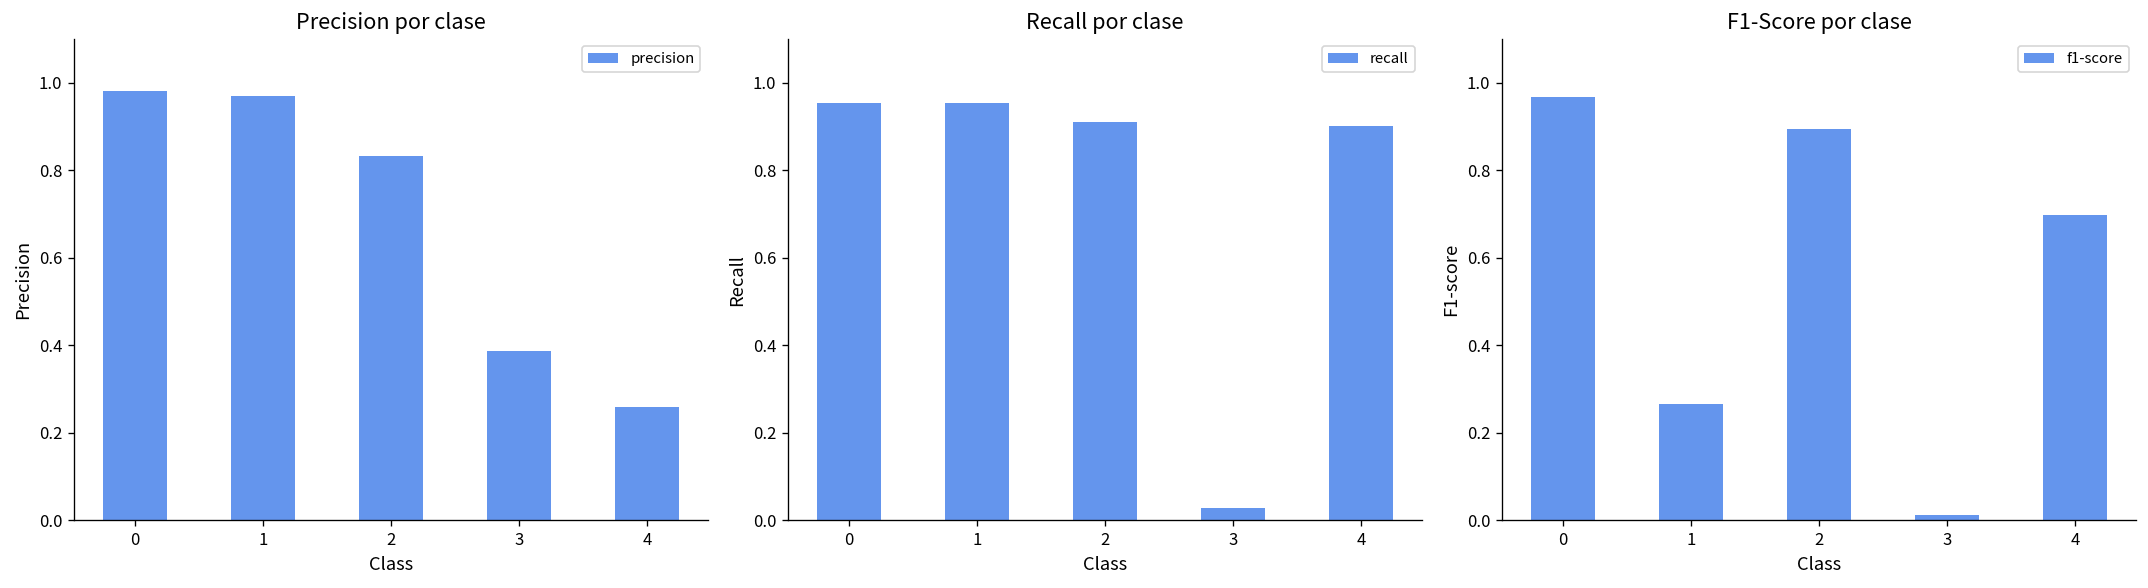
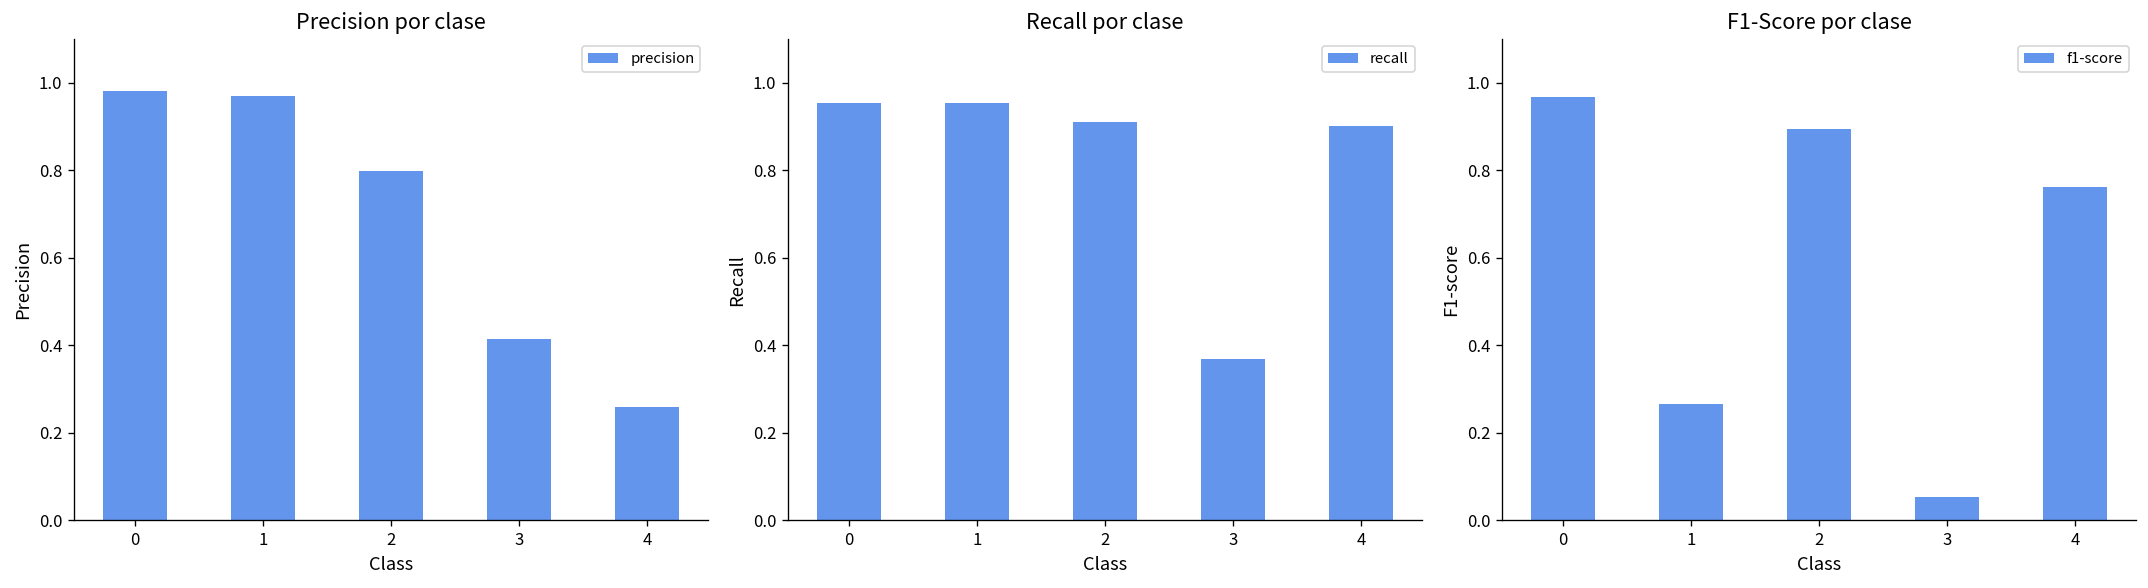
  {
    "Precision por clase": {
      "0": 0.98,
      "1": 0.97,
-     "2": 0.83,
-     "3": 0.39,
+     "2": 0.80,
+     "3": 0.41,
      "4": 0.26
    },
    "Recall por clase": {
      "0": 0.95,
      "1": 0.95,
      "2": 0.91,
-     "3": 0.03,
+     "3": 0.37,
      "4": 0.90
    },
    "F1-Score por clase": {
      "0": 0.97,
      "1": 0.27,
      "2": 0.89,
-     "3": 0.01,
-     "4": 0.70
+     "3": 0.05,
+     "4": 0.76
    }
  }
